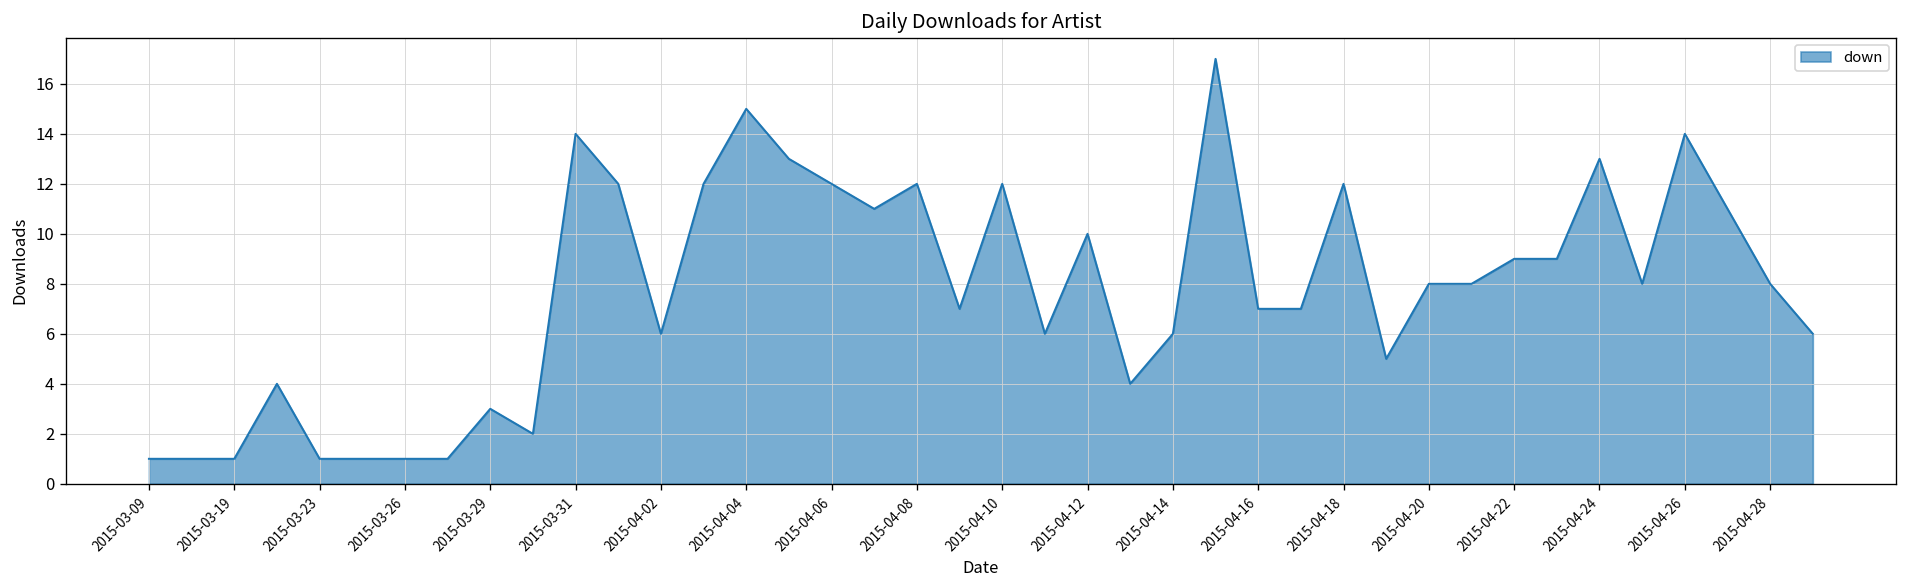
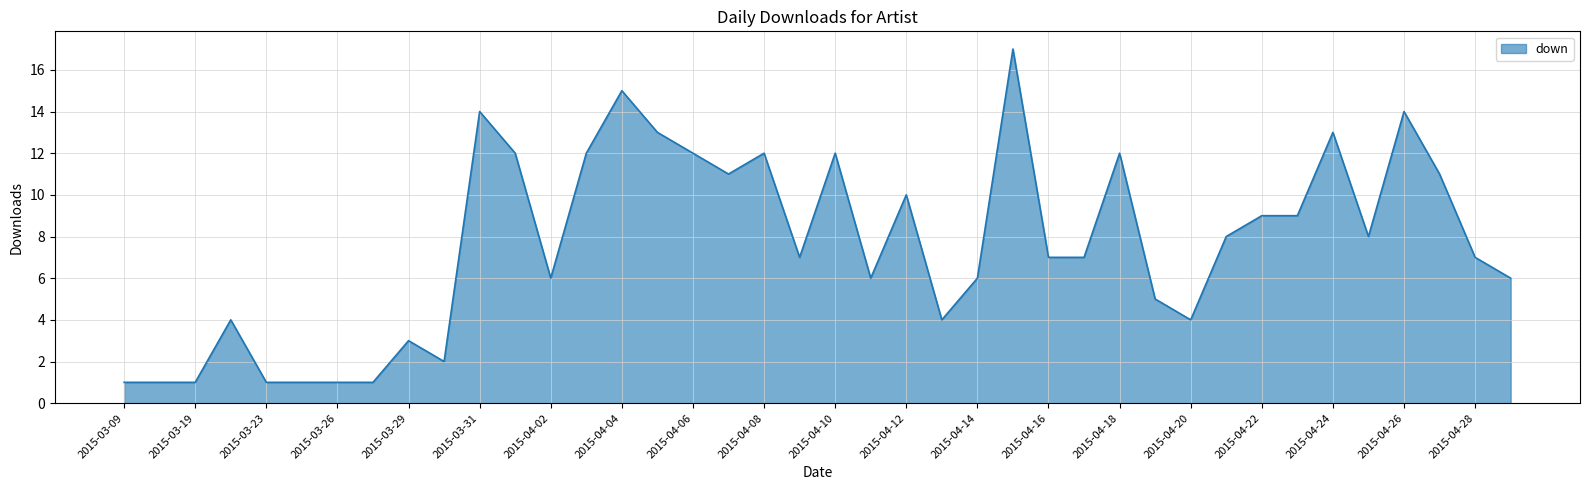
  {
    "2015-03-09": 1,
    "2015-03-19": 1,
    "2015-03-23": 1,
    "2015-03-26": 1,
    "2015-03-29": 3,
    "2015-03-31": 14,
    "2015-04-02": 6,
    "2015-04-04": 15,
    "2015-04-06": 12,
    "2015-04-08": 12,
    "2015-04-10": 12,
    "2015-04-12": 10,
    "2015-04-14": 6,
    "2015-04-16": 7,
    "2015-04-18": 12,
-   "2015-04-20": 8,
+   "2015-04-20": 4,
    "2015-04-22": 9,
    "2015-04-24": 13,
    "2015-04-26": 14,
-   "2015-04-28": 8
+   "2015-04-28": 7
  }
